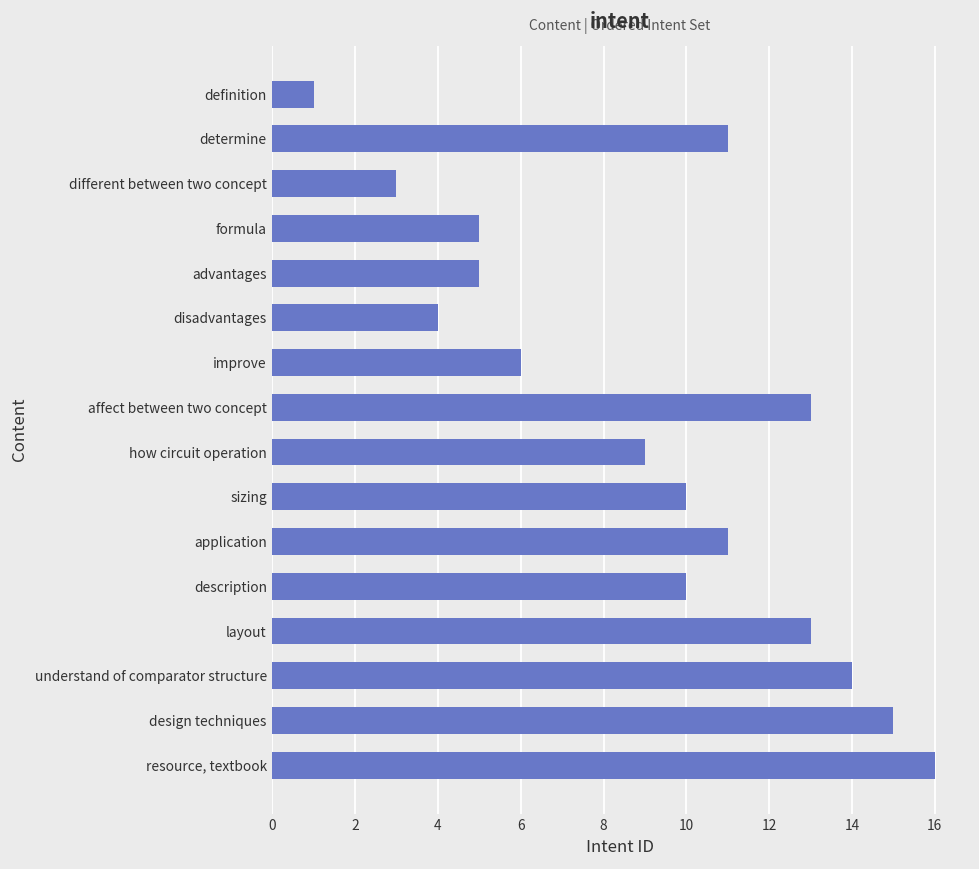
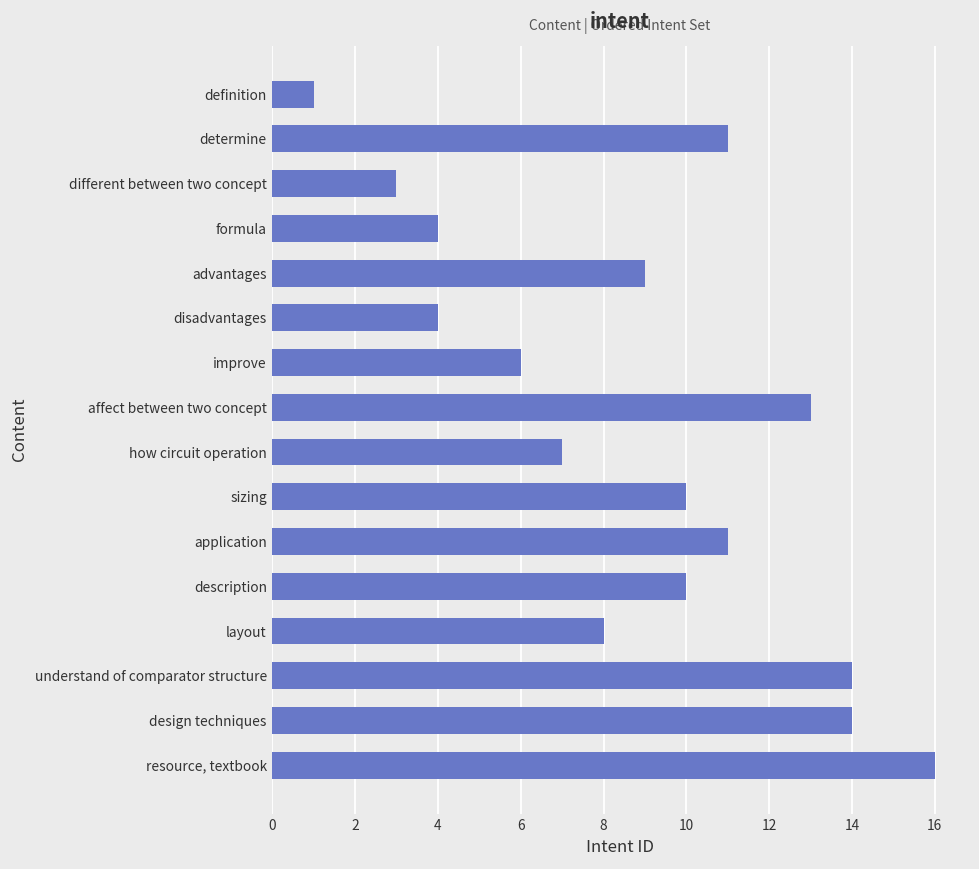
  {
    "definition": 1,
    "determine": 11,
    "different between two concept": 3,
-   "formula": 5,
-   "advantages": 5,
+   "formula": 4,
+   "advantages": 9,
    "disadvantages": 4,
    "improve": 6,
    "affect between two concept": 13,
-   "how circuit operation": 9,
+   "how circuit operation": 7,
    "sizing": 10,
    "application": 11,
    "description": 10,
-   "layout": 13,
+   "layout": 8,
    "understand of comparator structure": 14,
-   "design techniques": 15,
+   "design techniques": 14,
    "resource, textbook": 16
  }
